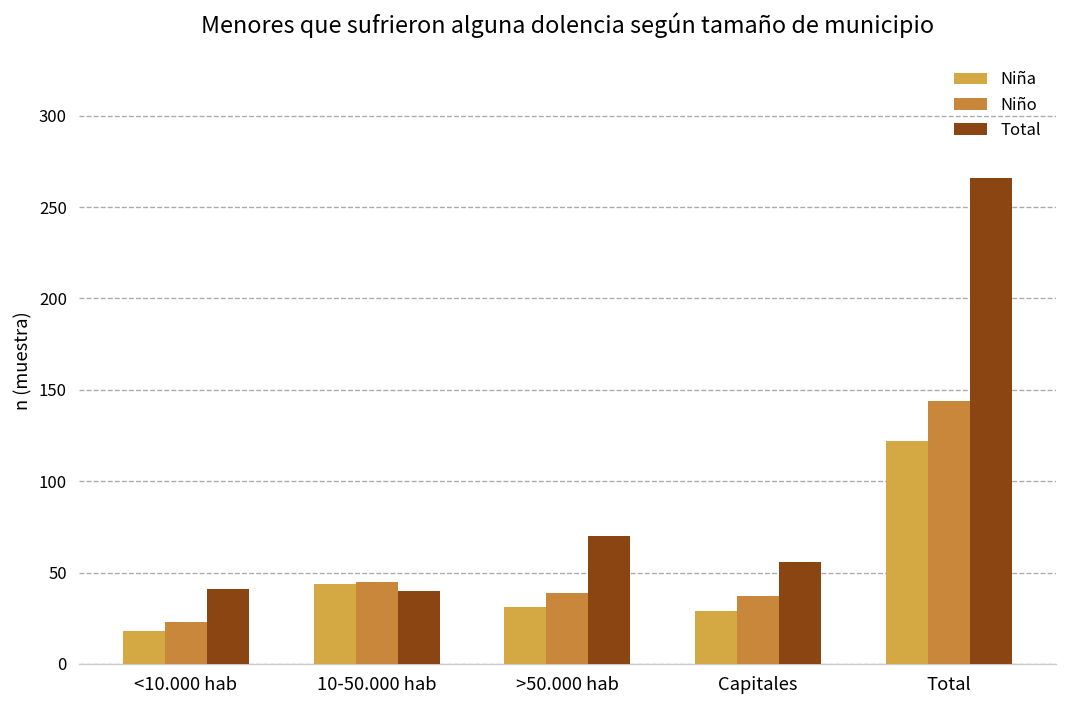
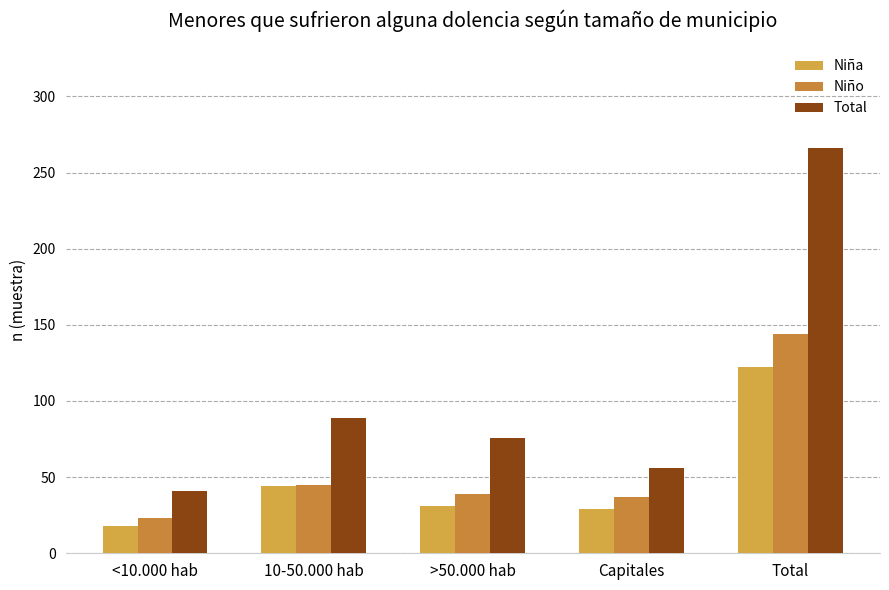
  {
    "Total": {
      "<10.000 hab": 41,
-     "10-50.000 hab": 40,
-     ">50.000 hab": 70,
+     "10-50.000 hab": 89,
+     ">50.000 hab": 76,
      "Capitales": 56,
      "Total": 266
    }
  }
